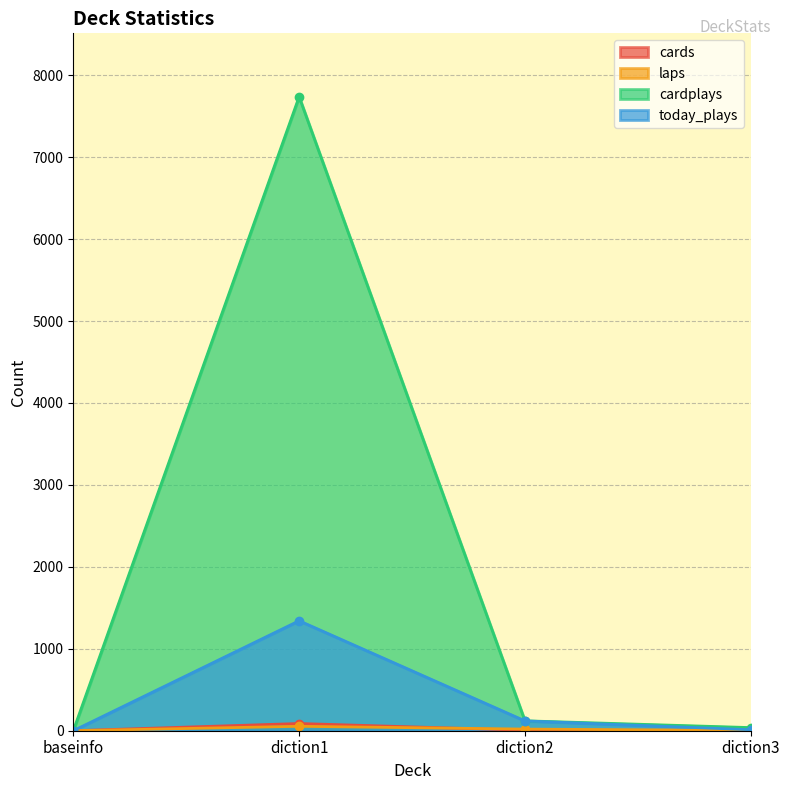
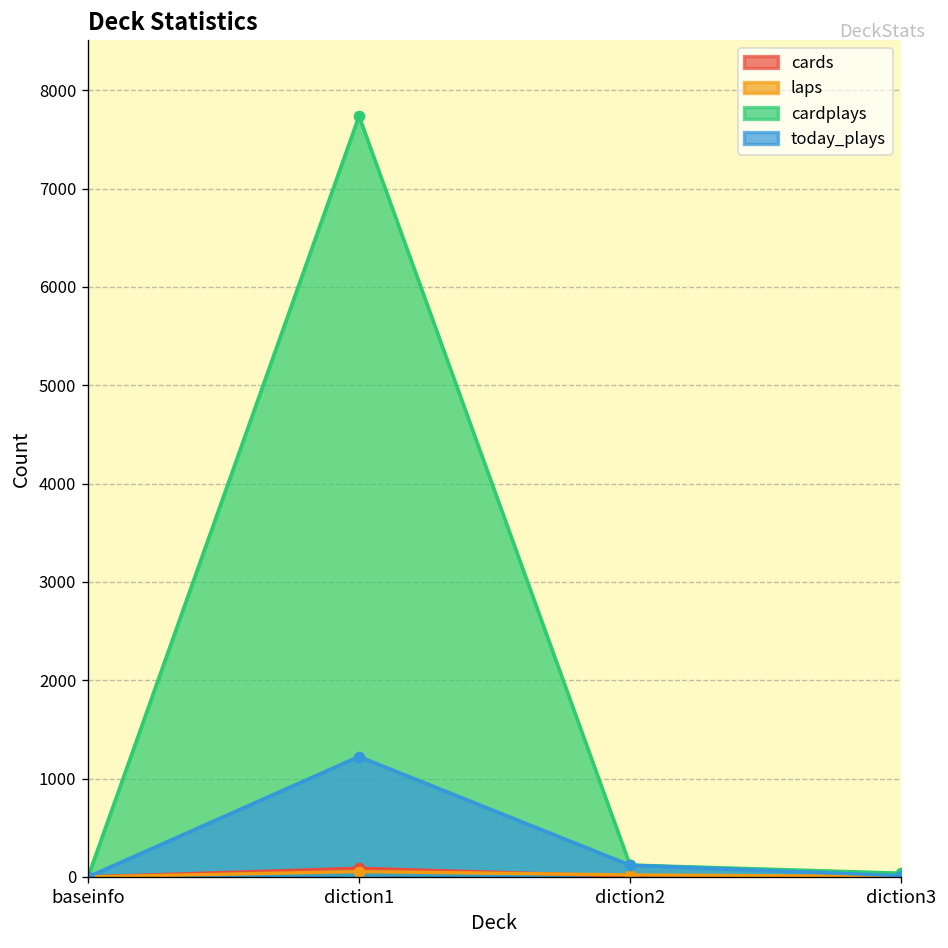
  {
    "cards": {
      "diction1": 100
    },
    "laps": {
      "diction1": 100
    },
    "cardplays": {
      "diction1": 7700
    },
    "today_plays": {
-     "diction1": 1300
+     "diction1": 1200
    }
  }
